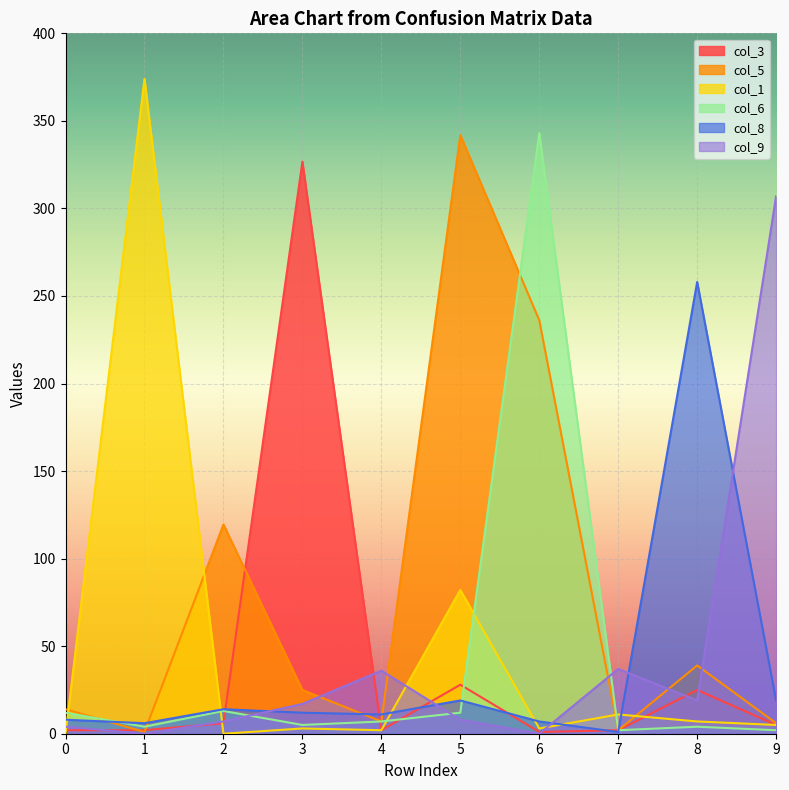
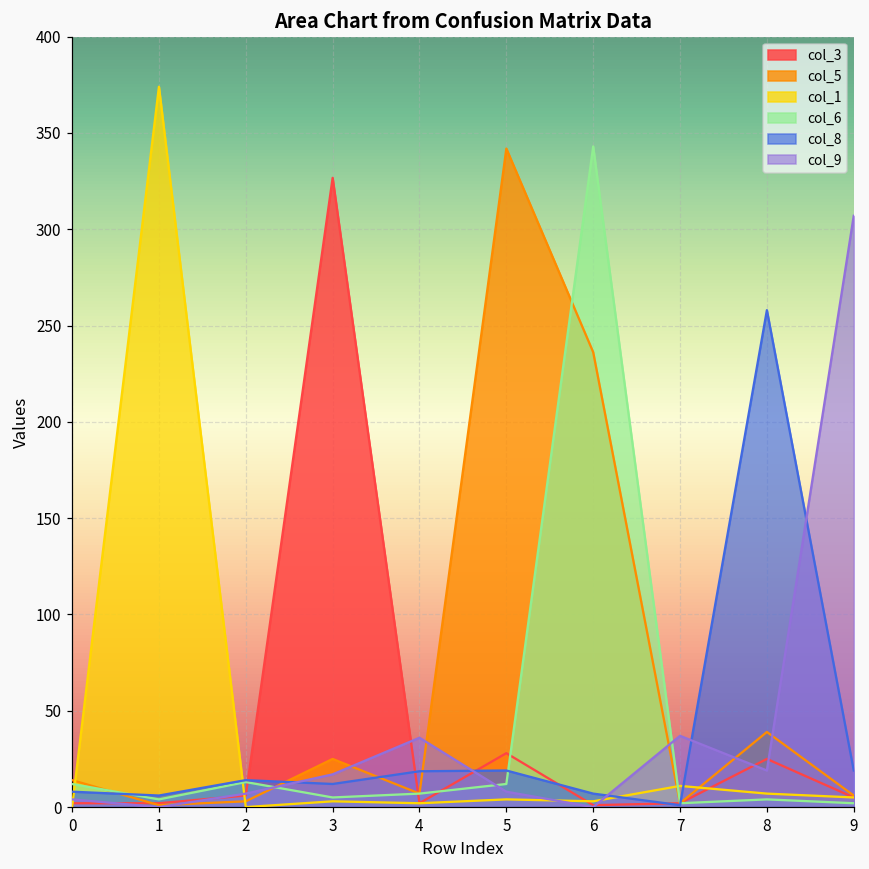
  {
    "col_3": {
      "0": 2,
      "3": 327,
      "5": 28,
      "8": 25
    },
    "col_5": {
      "0": 14,
-     "2": 120,
+     "2": 3,
      "3": 25,
      "5": 342,
      "6": 236,
      "8": 39
    },
    "col_1": {
      "0": 0,
      "1": 374,
      "2": 0,
      "3": 3,
-     "5": 82,
+     "5": 4,
      "6": 3,
      "7": 11,
      "8": 7
    },
    "col_6": {
      "0": 12,
      "1": 4,
      "3": 5,
      "5": 12,
      "6": 343,
      "8": 4,
      "9": 2
    },
    "col_8": {
      "0": 8,
      "1": 6,
      "3": 12,
-     "4": 11,
+     "4": 19,
      "5": 19,
      "6": 7,
      "8": 258,
      "9": 19
    },
    "col_9": {
      "0": 4,
      "3": 17,
      "4": 36,
      "5": 8,
      "7": 37,
      "8": 19,
      "9": 307
    }
  }
